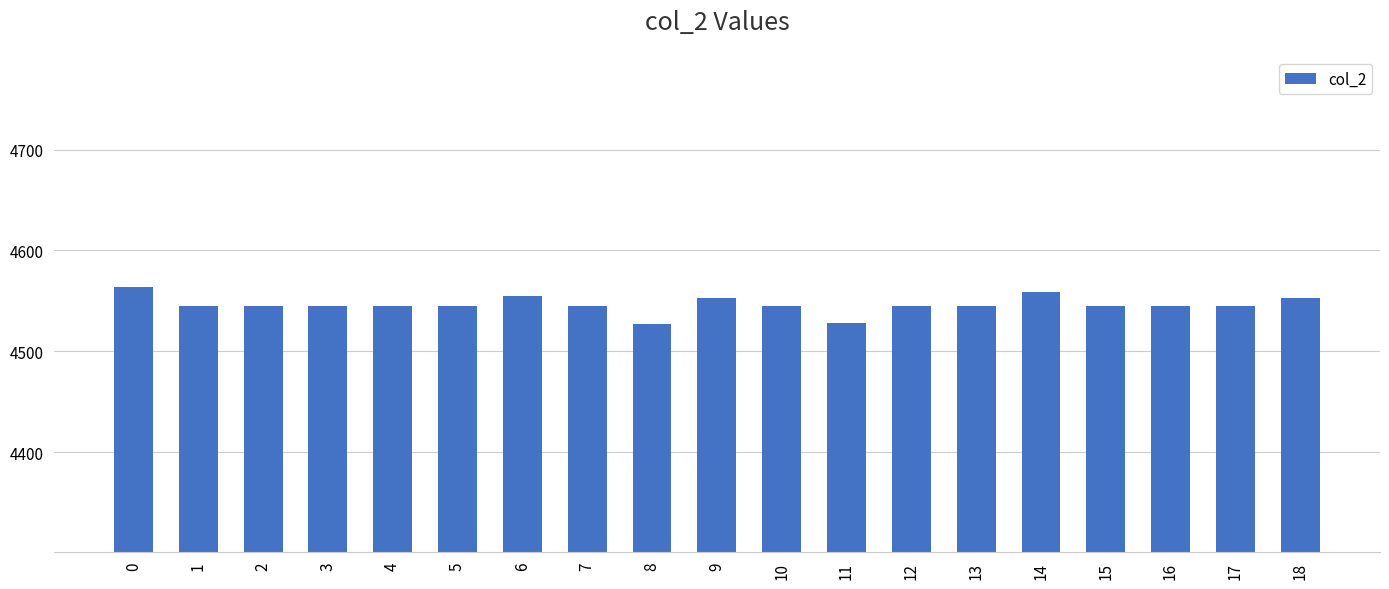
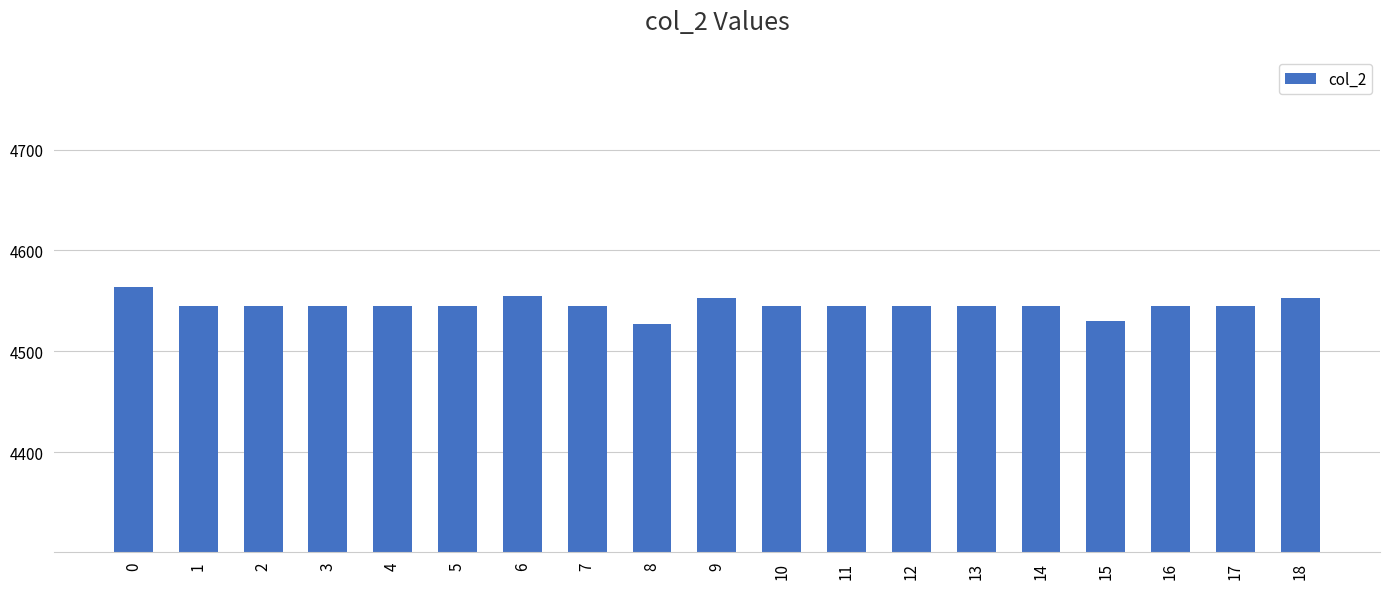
  {
    "0": 4564,
    "1": 4545,
    "2": 4545,
    "3": 4545,
    "4": 4545,
    "5": 4545,
    "6": 4555,
    "7": 4545,
    "8": 4527,
    "9": 4553,
    "10": 4545,
-   "11": 4528,
+   "11": 4545,
    "12": 4545,
    "13": 4545,
-   "14": 4559,
-   "15": 4545,
+   "14": 4545,
+   "15": 4530,
    "16": 4545,
    "17": 4545,
    "18": 4553
  }
